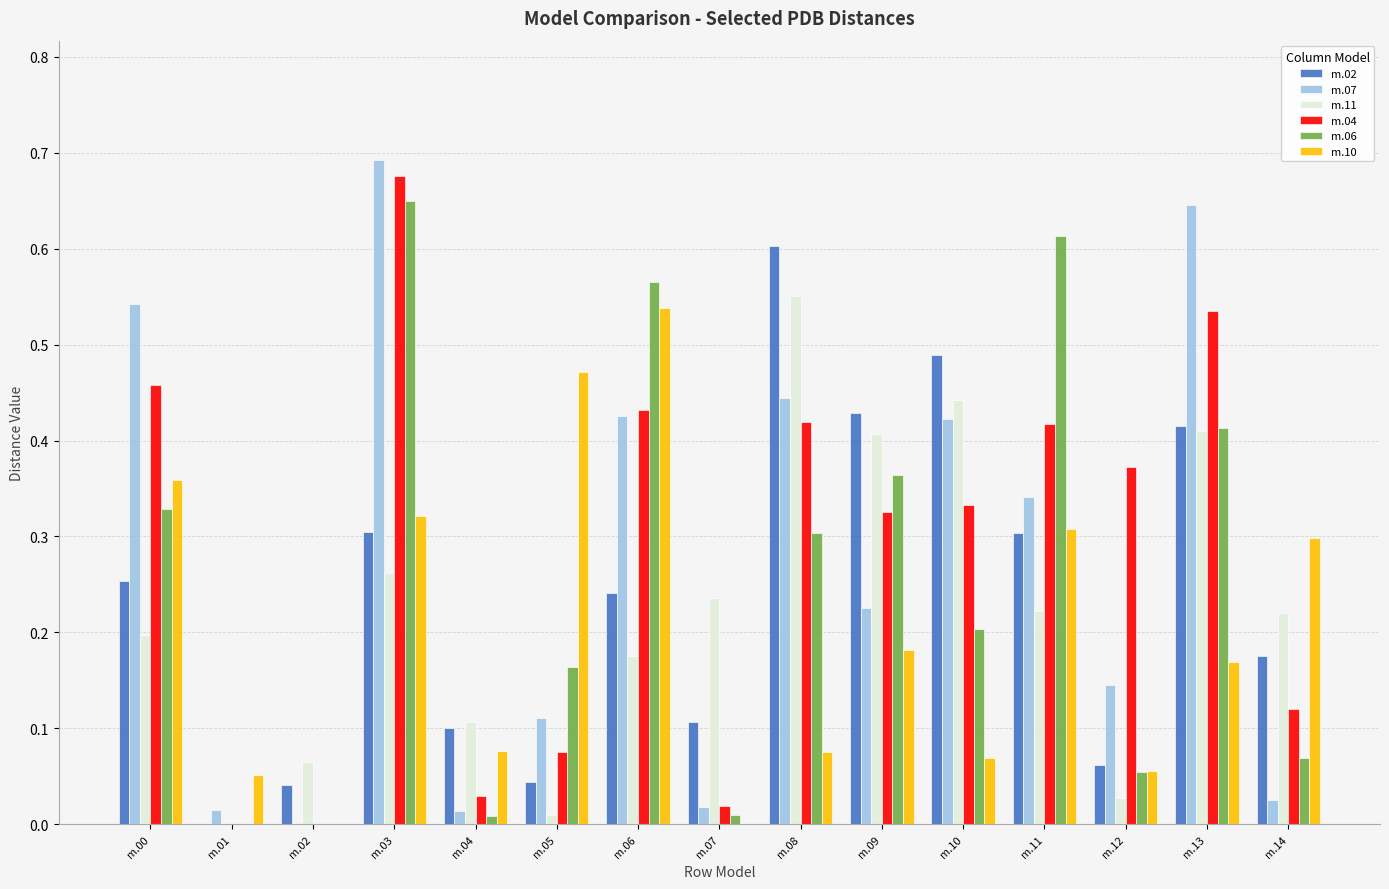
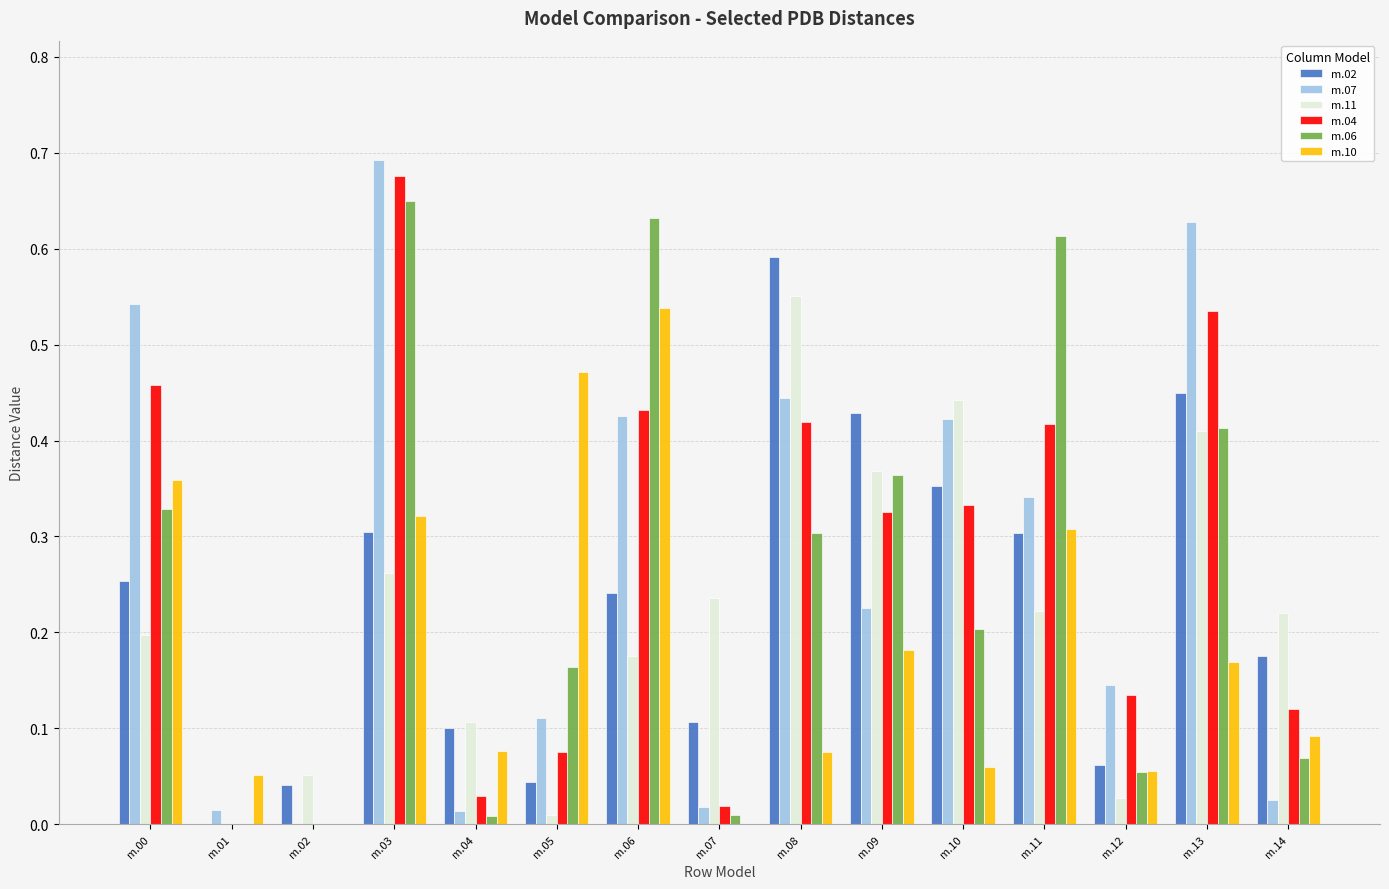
  {
    "m.02": {
      "m.00": 0.25,
      "m.01": 0.00,
      "m.02": 0.04,
      "m.03": 0.31,
      "m.04": 0.10,
      "m.05": 0.04,
      "m.06": 0.24,
      "m.07": 0.11,
-     "m.08": 0.60,
+     "m.08": 0.59,
      "m.09": 0.43,
-     "m.10": 0.49,
+     "m.10": 0.35,
      "m.11": 0.30,
      "m.12": 0.06,
-     "m.13": 0.42,
+     "m.13": 0.45,
      "m.14": 0.18
    },
    "m.07": {
      "m.00": 0.54,
      "m.01": 0.02,
      "m.02": 0.00,
      "m.03": 0.69,
      "m.04": 0.01,
      "m.05": 0.11,
      "m.06": 0.43,
      "m.07": 0.02,
      "m.08": 0.44,
      "m.09": 0.23,
      "m.10": 0.42,
      "m.11": 0.34,
      "m.12": 0.15,
-     "m.13": 0.65,
+     "m.13": 0.63,
      "m.14": 0.03
    },
    "m.11": {
      "m.00": 0.20,
      "m.01": 0.00,
-     "m.02": 0.07,
+     "m.02": 0.05,
      "m.03": 0.26,
      "m.04": 0.11,
      "m.05": 0.01,
      "m.06": 0.18,
      "m.07": 0.24,
      "m.08": 0.55,
-     "m.09": 0.41,
+     "m.09": 0.37,
      "m.10": 0.44,
      "m.11": 0.22,
      "m.12": 0.03,
      "m.13": 0.41,
      "m.14": 0.22
    },
    "m.04": {
      "m.00": 0.46,
      "m.01": 0.00,
      "m.02": 0.00,
      "m.03": 0.68,
      "m.04": 0.03,
      "m.05": 0.08,
      "m.06": 0.43,
      "m.07": 0.02,
      "m.08": 0.42,
      "m.09": 0.33,
      "m.10": 0.33,
      "m.11": 0.42,
-     "m.12": 0.37,
+     "m.12": 0.14,
      "m.13": 0.54,
      "m.14": 0.12
    },
    "m.06": {
      "m.00": 0.33,
      "m.01": 0.00,
      "m.02": 0.00,
      "m.03": 0.65,
      "m.04": 0.01,
      "m.05": 0.16,
-     "m.06": 0.57,
+     "m.06": 0.63,
      "m.07": 0.01,
      "m.08": 0.30,
      "m.09": 0.36,
      "m.10": 0.20,
      "m.11": 0.61,
      "m.12": 0.06,
      "m.13": 0.41,
      "m.14": 0.07
    },
    "m.10": {
      "m.00": 0.36,
      "m.01": 0.05,
      "m.02": 0.00,
      "m.03": 0.32,
      "m.04": 0.08,
      "m.05": 0.47,
      "m.06": 0.54,
      "m.07": 0.00,
      "m.08": 0.08,
      "m.09": 0.18,
-     "m.10": 0.07,
+     "m.10": 0.06,
      "m.11": 0.31,
      "m.12": 0.06,
      "m.13": 0.17,
-     "m.14": 0.30
+     "m.14": 0.09
    }
  }
